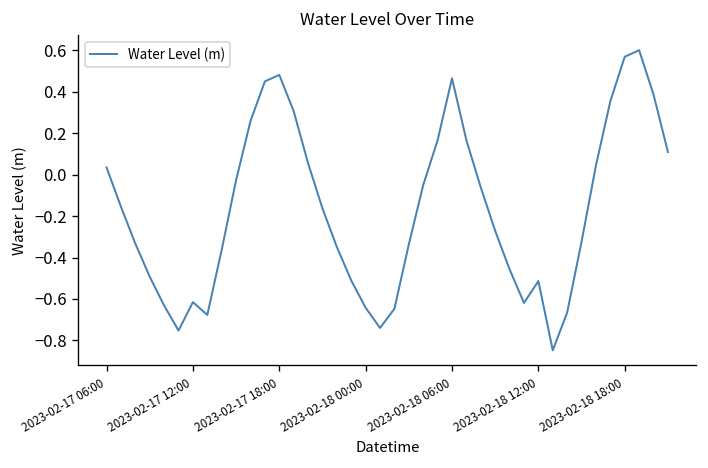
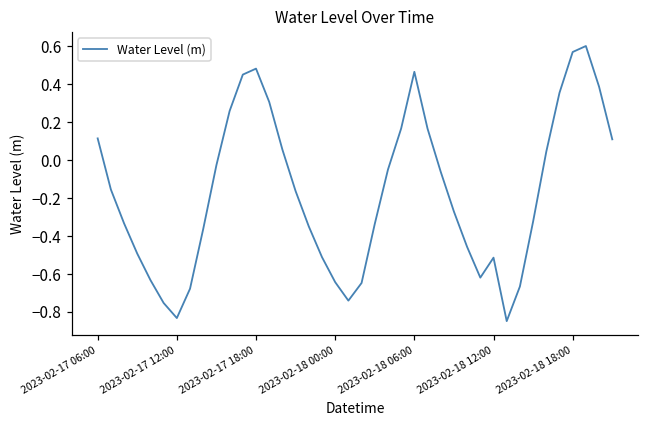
  {
-   "2023-02-17 06:00": 0.04,
-   "2023-02-17 12:00": -0.62,
+   "2023-02-17 06:00": 0.11,
+   "2023-02-17 12:00": -0.83,
    "2023-02-17 18:00": 0.48,
    "2023-02-18 00:00": -0.64,
    "2023-02-18 06:00": 0.47,
    "2023-02-18 12:00": -0.51,
    "2023-02-18 18:00": 0.57
  }
